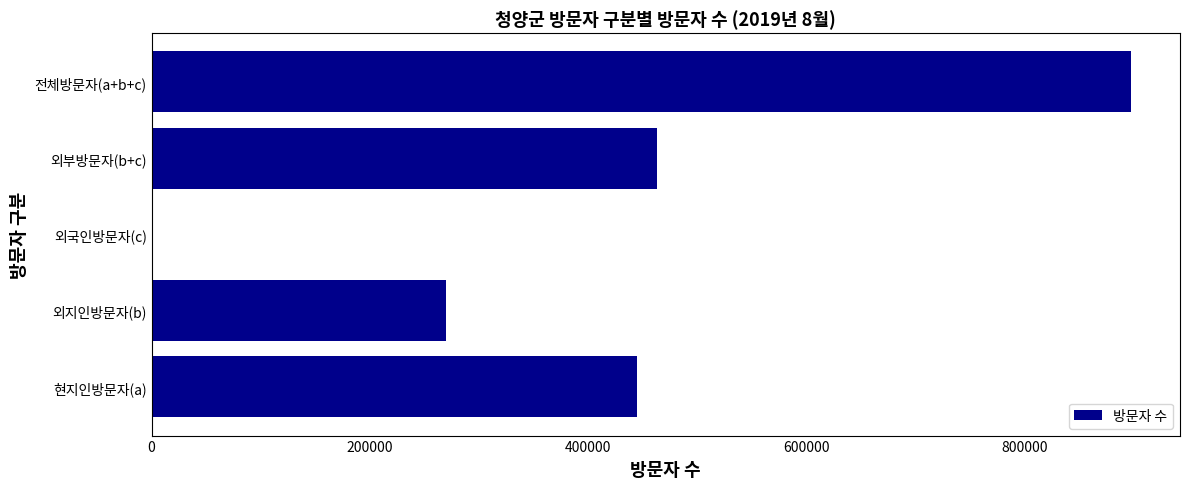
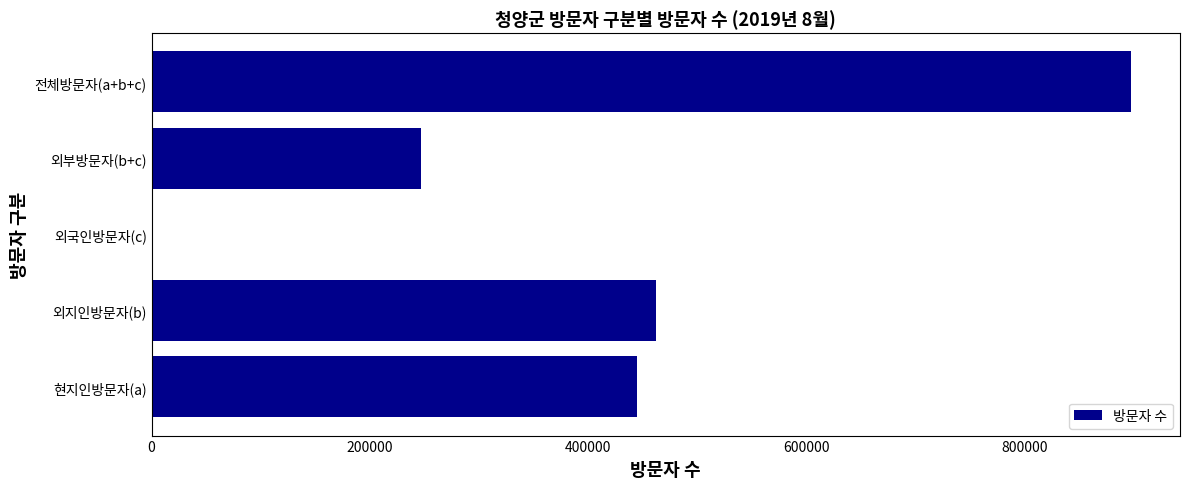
  {
    "전체방문자(a+b+c)": 897000,
-   "외부방문자(b+c)": 463000,
-   "외지인방문자(b)": 270000,
+   "외부방문자(b+c)": 246000,
+   "외지인방문자(b)": 462000,
    "현지인방문자(a)": 445000
  }
